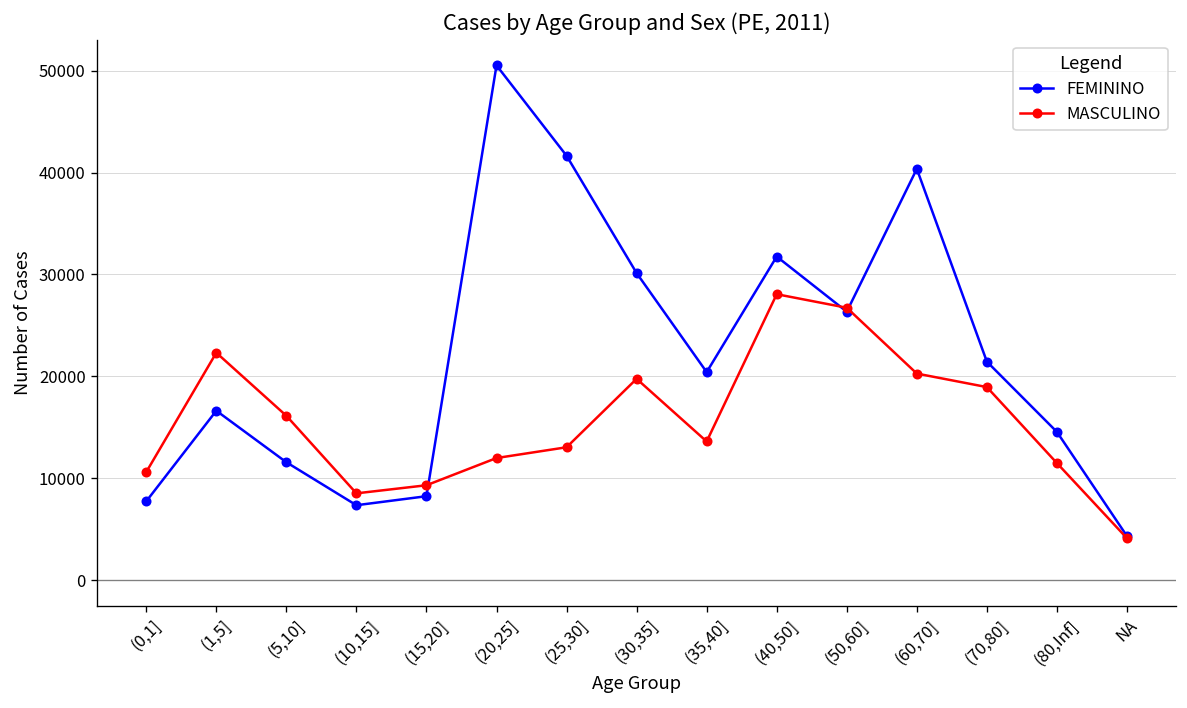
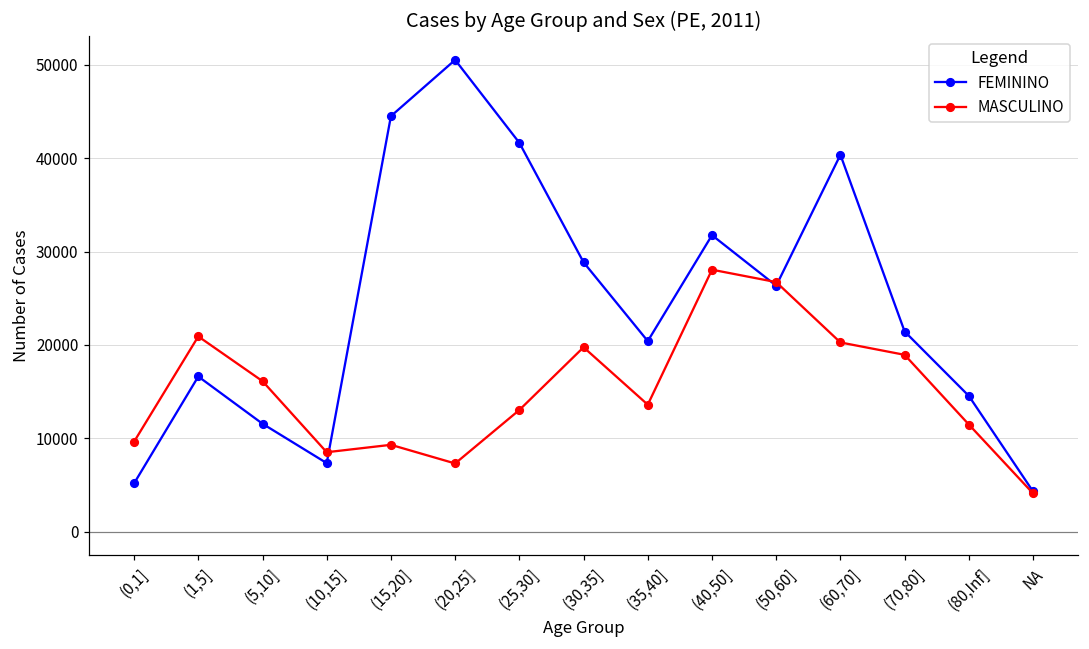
  {
    "FEMININO": {
-     "(0,1]": 8000,
+     "(0,1]": 5000,
      "(1,5]": 17000,
      "(5,10]": 12000,
      "(10,15]": 7000,
-     "(15,20]": 8000,
+     "(15,20]": 45000,
      "(20,25]": 51000,
      "(25,30]": 42000,
-     "(30,35]": 30000,
+     "(30,35]": 29000,
      "(35,40]": 20000,
      "(40,50]": 32000,
      "(50,60]": 26000,
      "(60,70]": 40000,
      "(70,80]": 21000,
      "(80,Inf]": 15000
    },
    "MASCULINO": {
-     "(0,1]": 11000,
-     "(1,5]": 22000,
+     "(0,1]": 10000,
+     "(1,5]": 21000,
      "(5,10]": 16000,
      "(10,15]": 9000,
      "(15,20]": 9000,
-     "(20,25]": 12000,
+     "(20,25]": 7000,
      "(25,30]": 13000,
      "(30,35]": 20000,
      "(35,40]": 14000,
      "(40,50]": 28000,
      "(50,60]": 27000,
      "(60,70]": 20000,
      "(70,80]": 19000,
      "(80,Inf]": 11000
    }
  }
